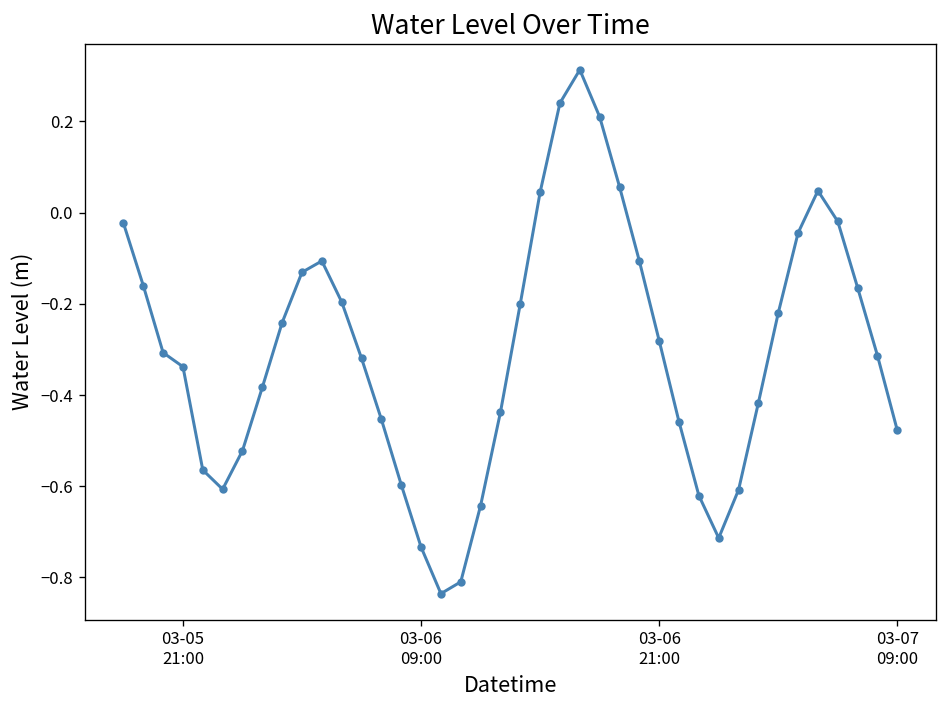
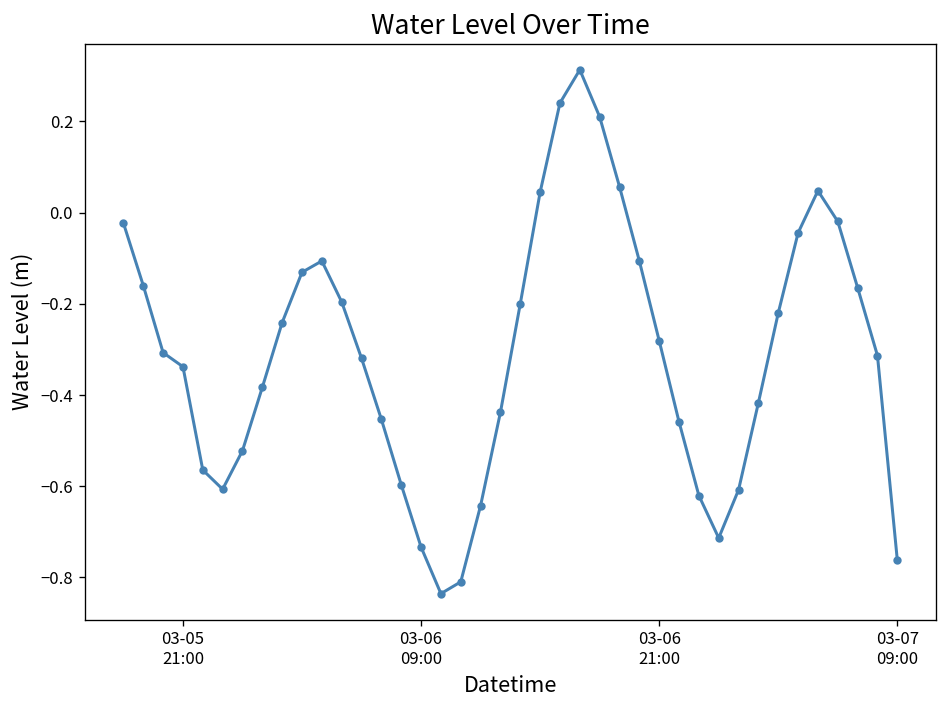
  {
    "03-05 21:00": -0.34,
    "03-06 09:00": -0.73,
    "03-06 21:00": -0.28,
-   "03-07 09:00": -0.48
+   "03-07 09:00": -0.76
  }
